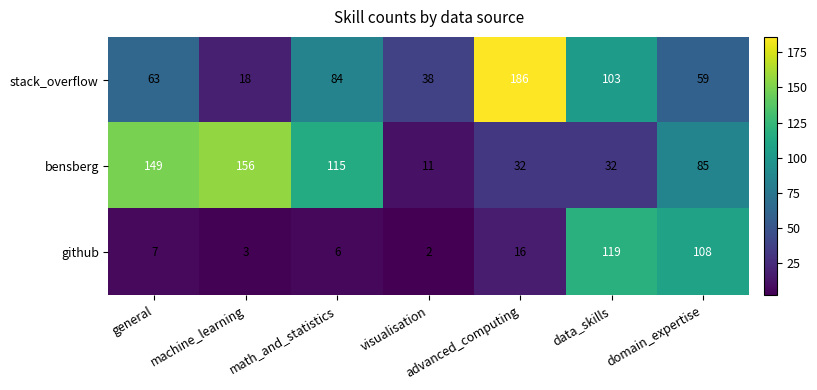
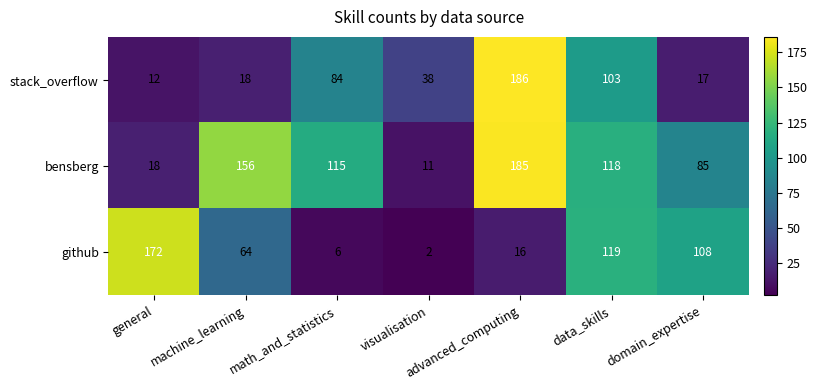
  {
    "stack_overflow": {
-     "general": 63,
+     "general": 12,
      "machine_learning": 18,
      "math_and_statistics": 84,
      "visualisation": 38,
      "advanced_computing": 186,
      "data_skills": 103,
-     "domain_expertise": 59
+     "domain_expertise": 17
    },
    "bensberg": {
-     "general": 149,
+     "general": 18,
      "machine_learning": 156,
      "math_and_statistics": 115,
      "visualisation": 11,
-     "advanced_computing": 32,
-     "data_skills": 32,
+     "advanced_computing": 185,
+     "data_skills": 118,
      "domain_expertise": 85
    },
    "github": {
-     "general": 7,
-     "machine_learning": 3,
+     "general": 172,
+     "machine_learning": 64,
      "math_and_statistics": 6,
      "visualisation": 2,
      "advanced_computing": 16,
      "data_skills": 119,
      "domain_expertise": 108
    }
  }
